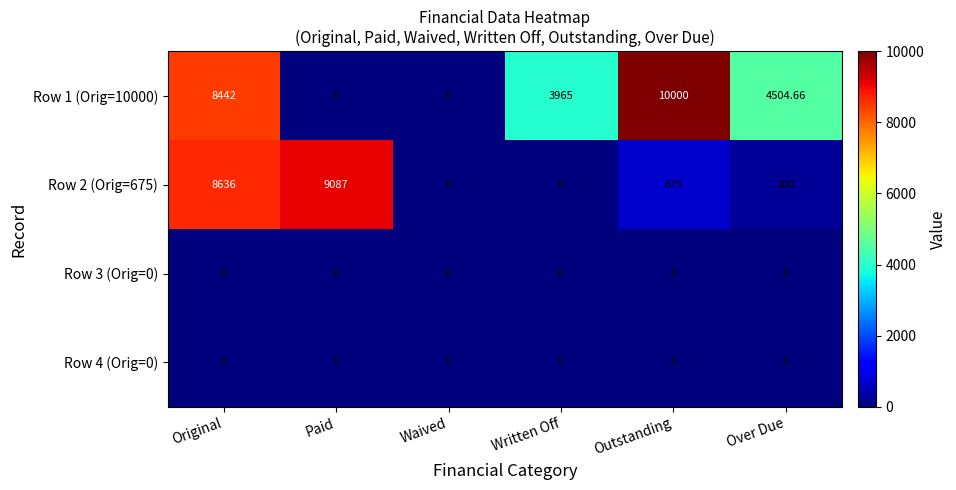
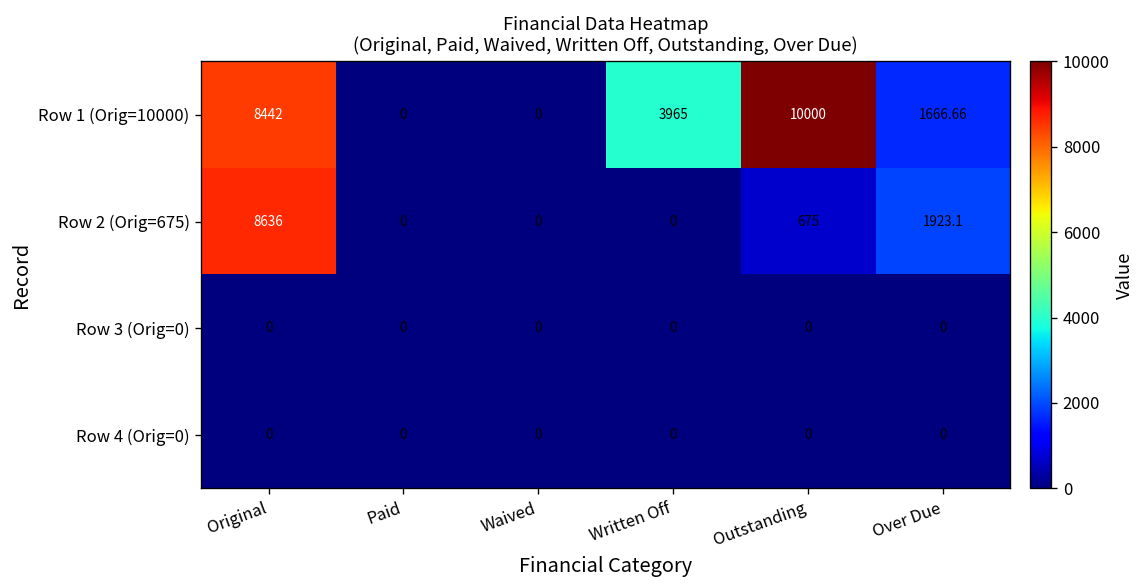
  {
    "Row 1 (Orig=10000)": {
      "Original": 8442,
      "Paid": 0,
      "Waived": 0,
      "Written Off": 3965,
      "Outstanding": 10000,
-     "Over Due": 4504.66
+     "Over Due": 1666.66
    },
    "Row 2 (Orig=675)": {
      "Original": 8636,
-     "Paid": 9087,
+     "Paid": 0,
      "Waived": 0,
      "Written Off": 0,
      "Outstanding": 675,
-     "Over Due": 200
+     "Over Due": 1923.1
    },
    "Row 3 (Orig=0)": {
      "Original": 0,
      "Paid": 0,
      "Waived": 0,
      "Written Off": 0,
      "Outstanding": 0,
      "Over Due": 0
    },
    "Row 4 (Orig=0)": {
      "Original": 0,
      "Paid": 0,
      "Waived": 0,
      "Written Off": 0,
      "Outstanding": 0,
      "Over Due": 0
    }
  }
